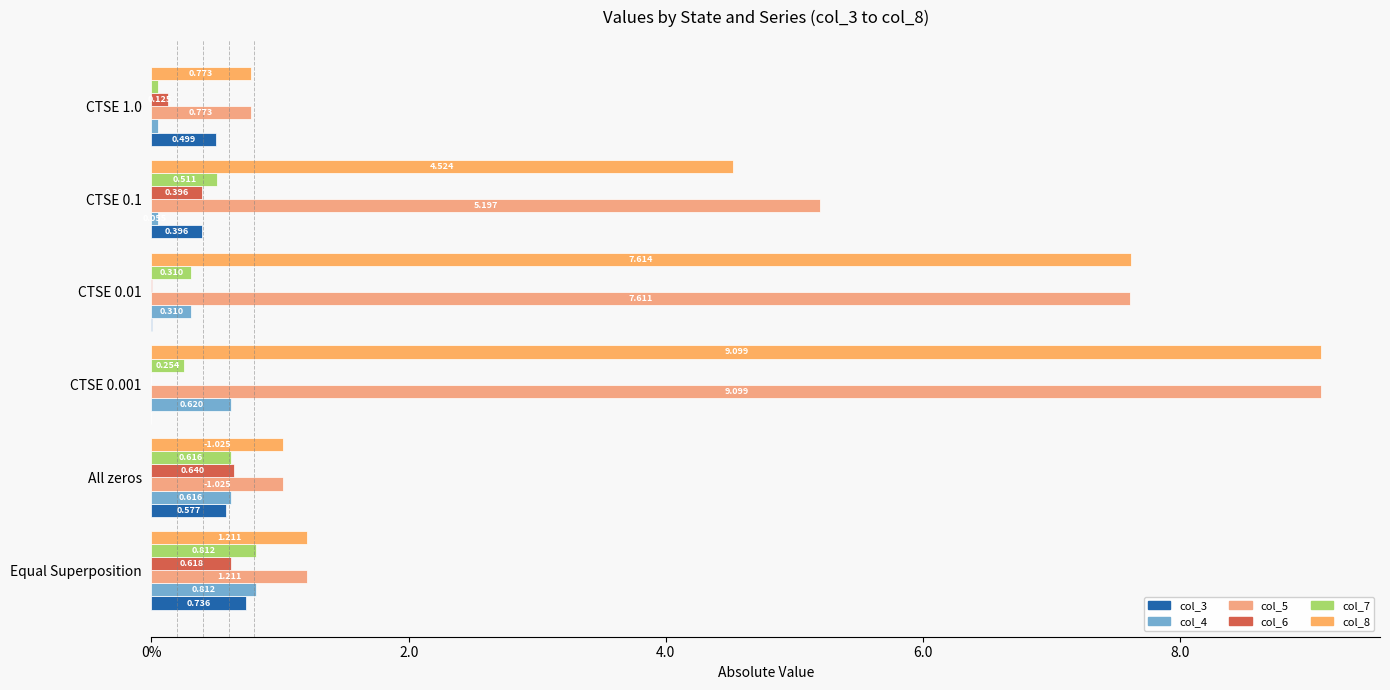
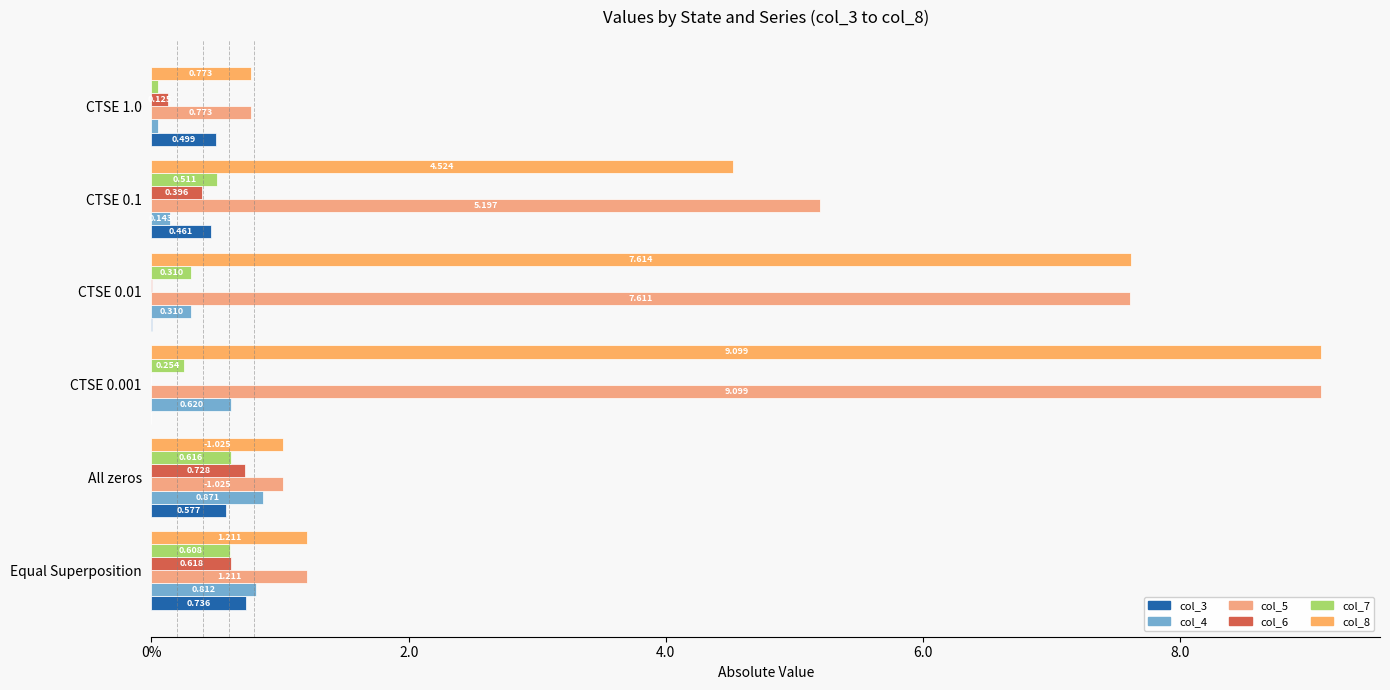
  {
    "col_3": {
      "CTSE 1.0": 0.499,
-     "CTSE 0.1": 0.396,
+     "CTSE 0.1": 0.461,
      "All zeros": 0.577,
      "Equal Superposition": 0.736
    },
    "col_4": {
-     "CTSE 0.1": 0.05,
+     "CTSE 0.1": 0.14,
      "CTSE 0.01": 0.310,
      "CTSE 0.001": 0.620,
-     "All zeros": 0.616,
+     "All zeros": 0.871,
      "Equal Superposition": 0.812
    },
    "col_6": {
      "CTSE 1.0": 0.125,
      "CTSE 0.1": 0.396,
-     "All zeros": 0.640,
+     "All zeros": 0.728,
      "Equal Superposition": 0.618
    },
    "col_7": {
      "CTSE 0.1": 0.511,
      "CTSE 0.01": 0.310,
      "CTSE 0.001": 0.254,
      "All zeros": 0.616,
-     "Equal Superposition": 0.812
+     "Equal Superposition": 0.608
    }
  }
